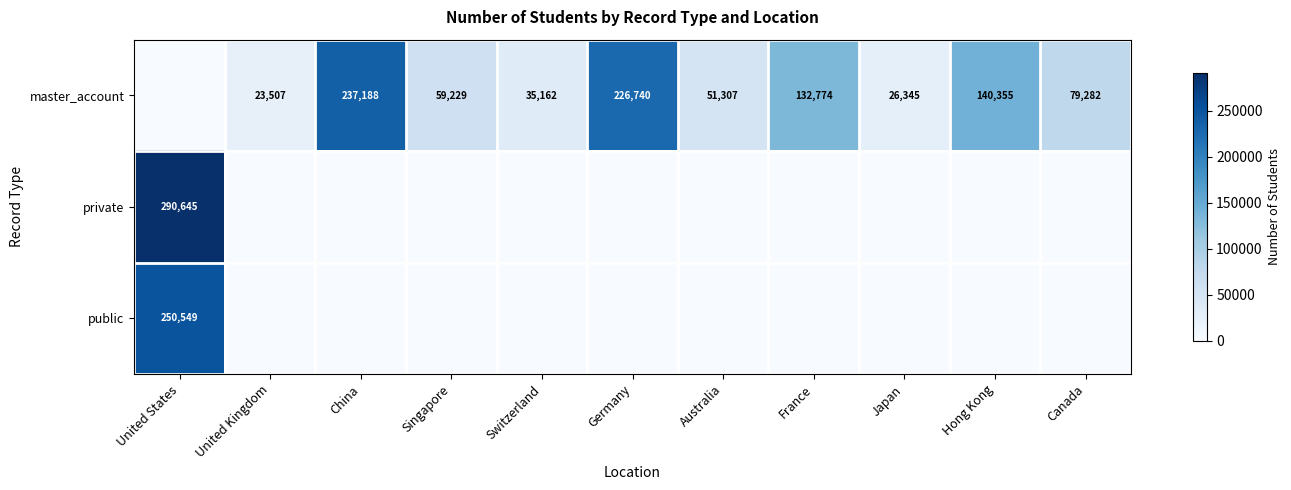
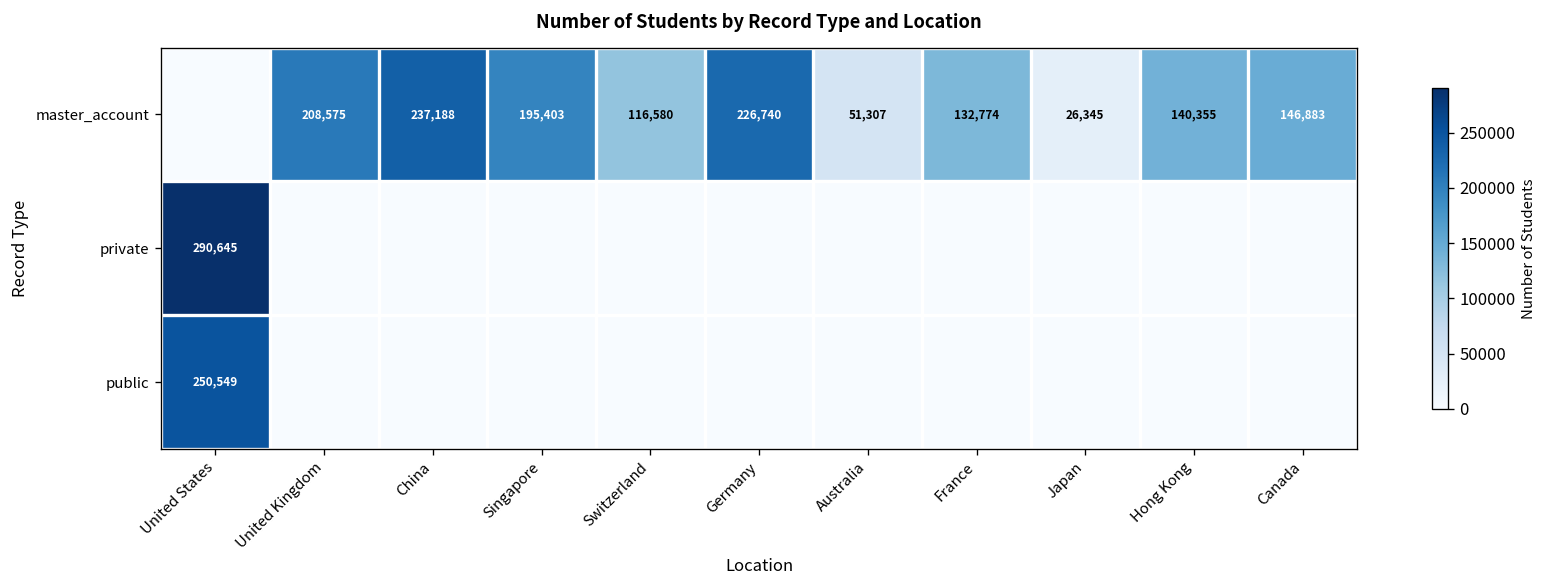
  {
    "master_account": {
-     "United Kingdom": "23,507",
+     "United Kingdom": "208,575",
      "China": "237,188",
-     "Singapore": "59,229",
-     "Switzerland": "35,162",
+     "Singapore": "195,403",
+     "Switzerland": "116,580",
      "Germany": "226,740",
      "Australia": "51,307",
      "France": "132,774",
      "Japan": "26,345",
      "Hong Kong": "140,355",
-     "Canada": "79,282"
+     "Canada": "146,883"
    },
    "private": {
      "United States": "290,645"
    },
    "public": {
      "United States": "250,549"
    }
  }
